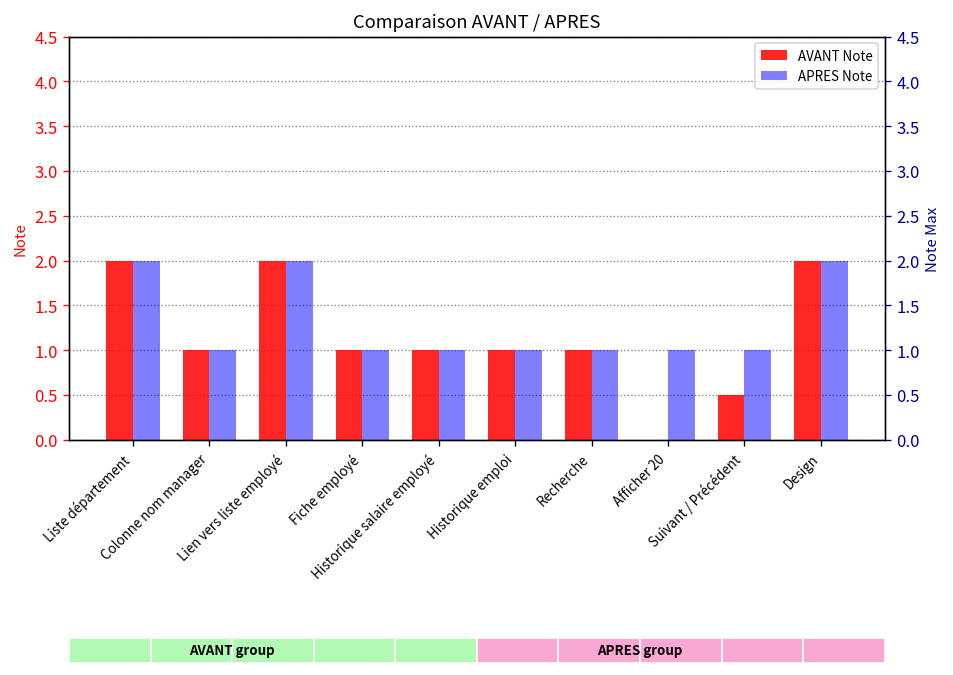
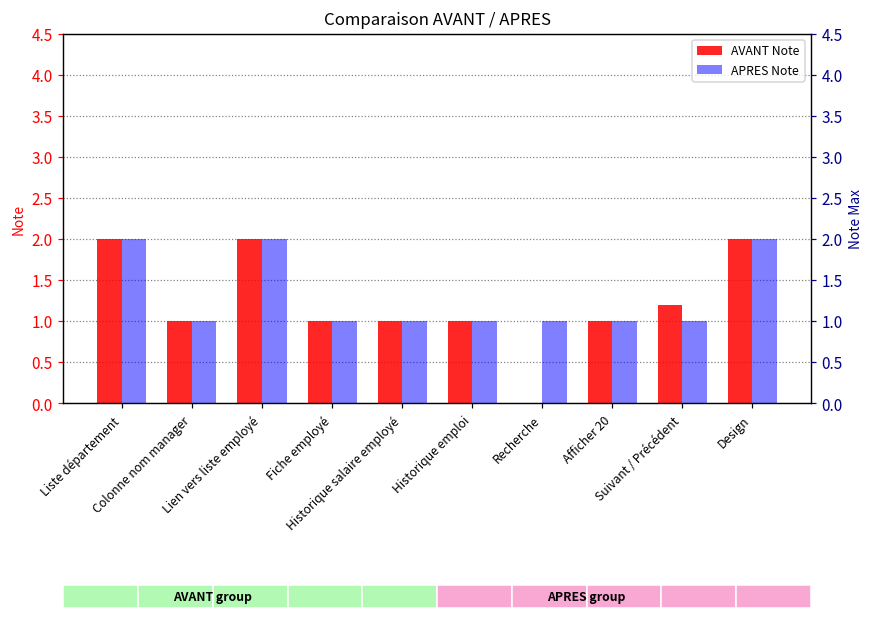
  {
    "Comparaison AVANT / APRES": {
      "AVANT Note": {
        "Liste département": 2.0,
        "Colonne nom manager": 1.0,
        "Lien vers liste employé": 2.0,
        "Fiche employé": 1.0,
        "Historique salaire employé": 1.0,
        "Historique emploi": 1.0,
-       "Recherche": 1,
-       "Afficher 20": 0,
-       "Suivant / Précédent": 0.5,
+       "Recherche": 0,
+       "Afficher 20": 1,
+       "Suivant / Précédent": 1.2,
        "Design": 2.0
      },
      "APRES Note": {
        "Liste département": 2.0,
        "Colonne nom manager": 1.0,
        "Lien vers liste employé": 2.0,
        "Fiche employé": 1.0,
        "Historique salaire employé": 1.0,
        "Historique emploi": 1.0,
        "Recherche": 1.0,
        "Afficher 20": 1.0,
        "Suivant / Précédent": 1.0,
        "Design": 2.0
      }
    }
  }
